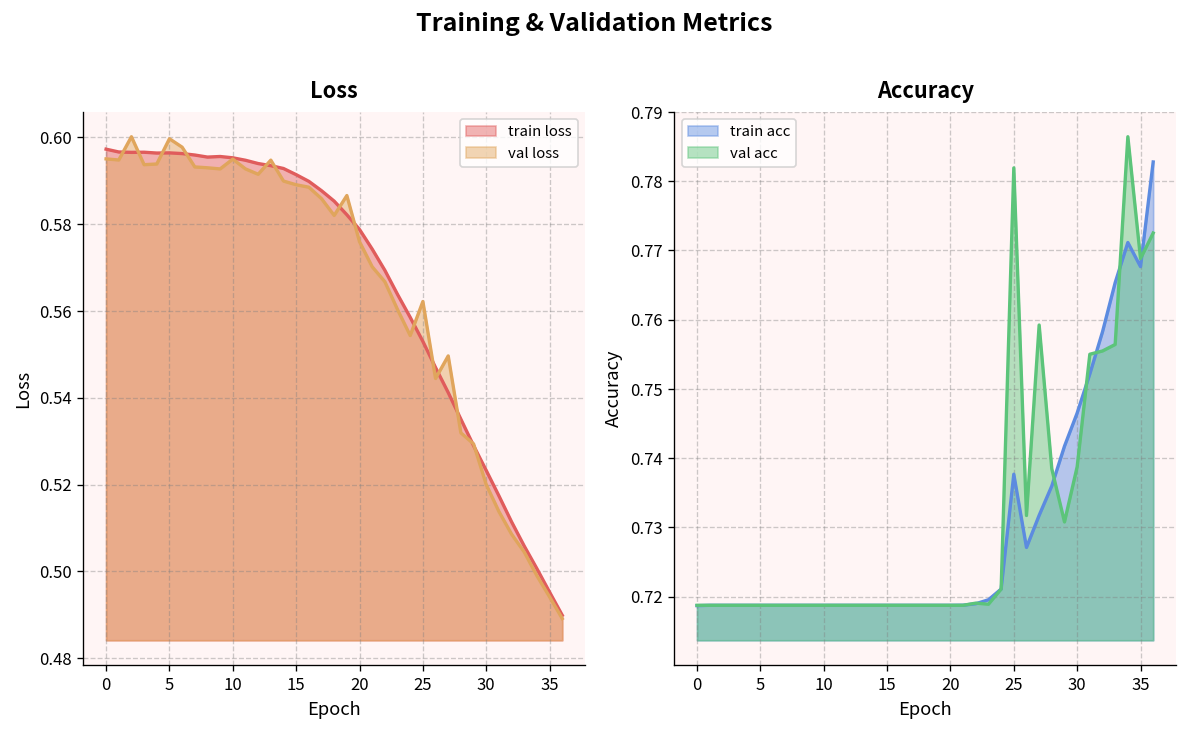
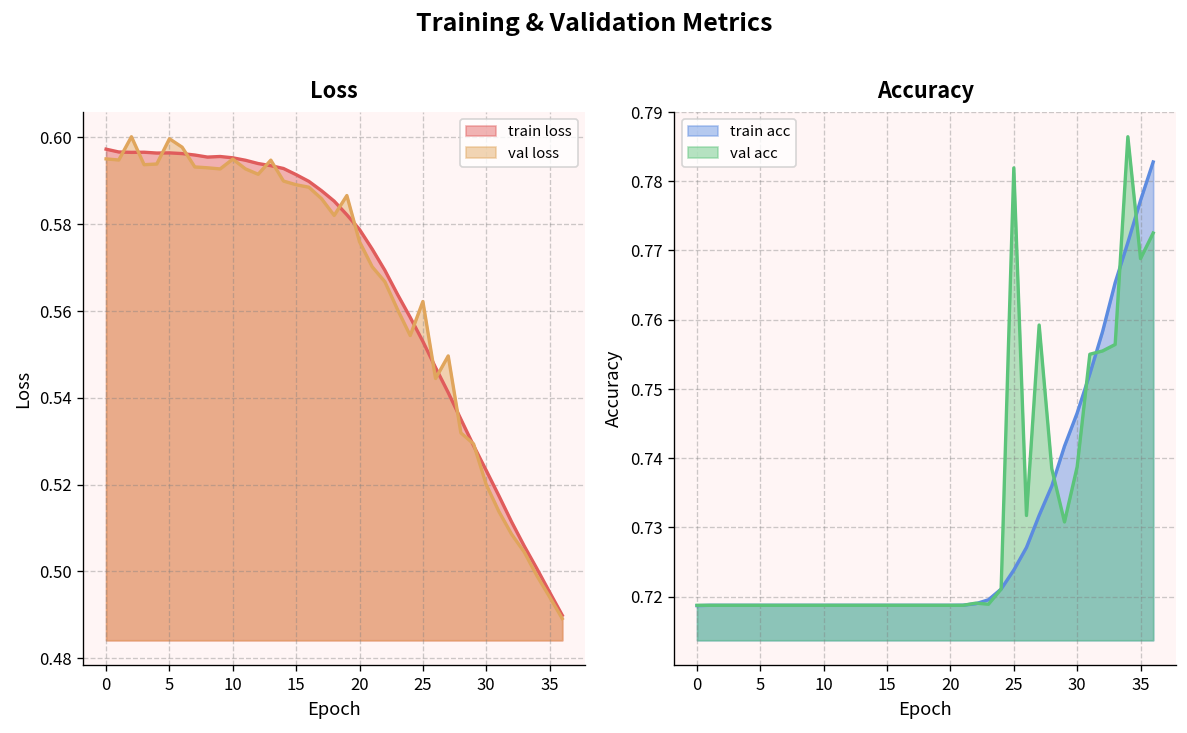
  {
    "Accuracy": {
      "train acc": {
-       "25": 0.738,
+       "25": 0.724,
        "30": 0.747,
-       "35": 0.768
+       "35": 0.777
      },
      "val acc": {
        "25": 0.782,
        "30": 0.739,
        "35": 0.769
      }
    }
  }
